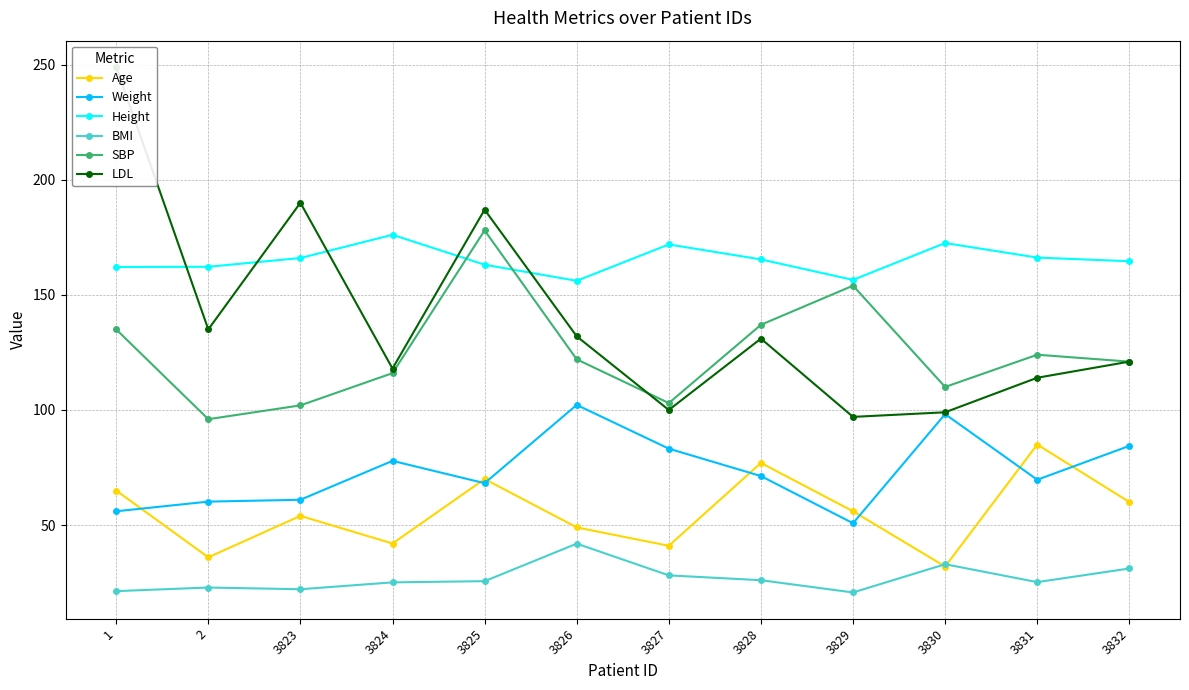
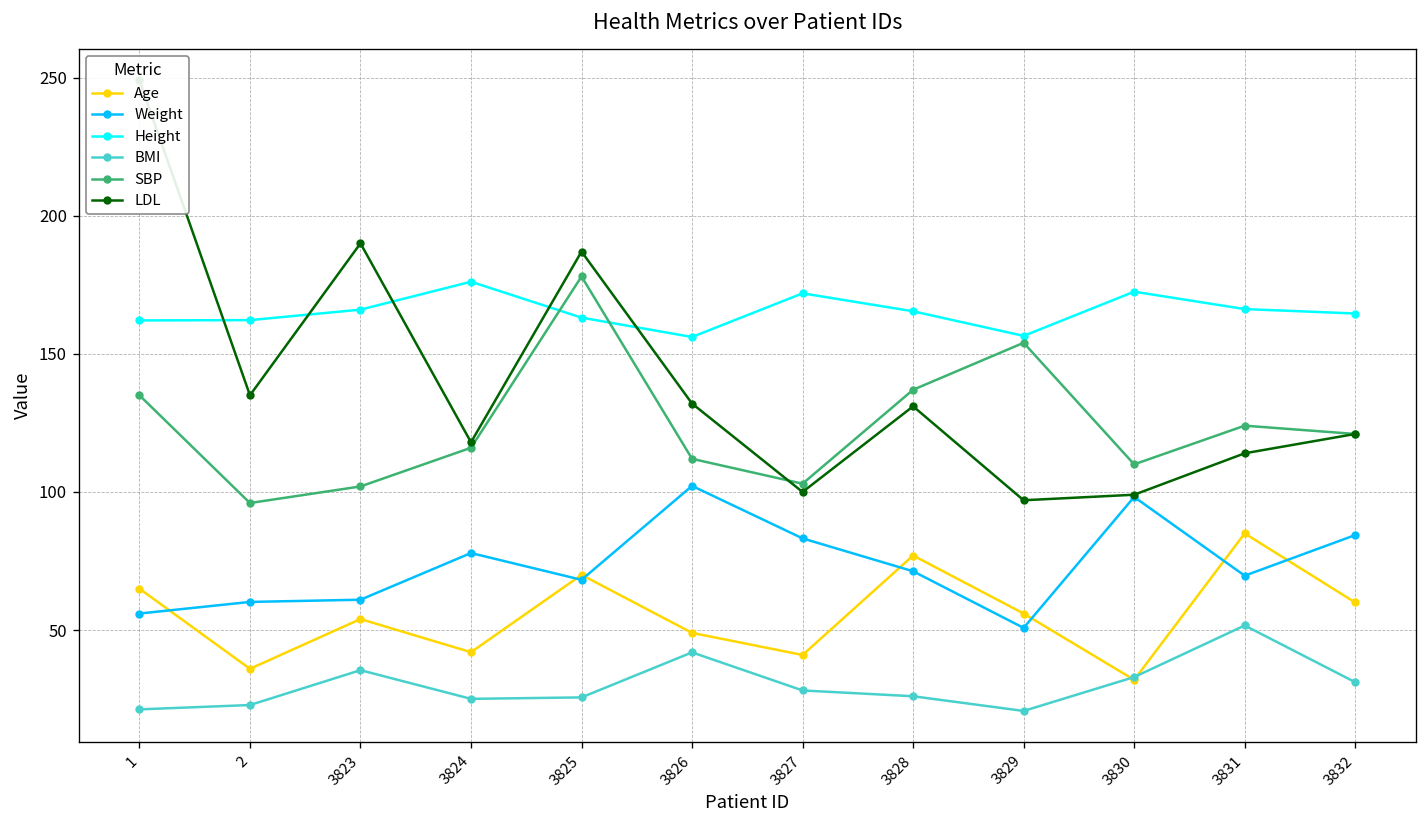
  {
    "Age": {
      "1": 65,
      "2": 36,
      "3823": 54,
      "3824": 42,
      "3825": 70,
      "3826": 49,
      "3827": 41,
      "3828": 77,
      "3829": 56,
      "3831": 85,
      "3832": 60
    },
    "Weight": {
      "1": 56,
      "2": 60,
      "3823": 61,
      "3824": 78,
      "3825": 68,
      "3826": 102,
      "3827": 83,
      "3828": 71,
      "3829": 51,
      "3831": 70,
      "3832": 84
    },
    "Height": {
      "1": 162,
      "2": 162,
      "3823": 166,
      "3824": 176,
      "3825": 163,
      "3826": 156,
      "3827": 172,
      "3828": 165,
      "3829": 157,
      "3830": 173,
      "3831": 166,
      "3832": 165
    },
    "BMI": {
      "1": 21,
      "2": 23,
-     "3823": 22,
+     "3823": 36,
      "3824": 25,
      "3825": 26,
      "3826": 42,
      "3827": 28,
      "3828": 26,
      "3829": 21,
-     "3831": 25,
+     "3831": 52,
      "3832": 31
    },
    "SBP": {
      "1": 135,
      "2": 96,
      "3823": 102,
      "3824": 116,
      "3825": 178,
-     "3826": 122,
+     "3826": 112,
      "3827": 103,
      "3828": 137,
      "3829": 154,
      "3830": 110,
      "3831": 124
    },
    "LDL": {
      "2": 135,
      "3823": 190,
      "3824": 118,
      "3825": 187,
      "3826": 132,
      "3827": 100,
      "3828": 131,
      "3829": 97,
      "3831": 114
    }
  }
